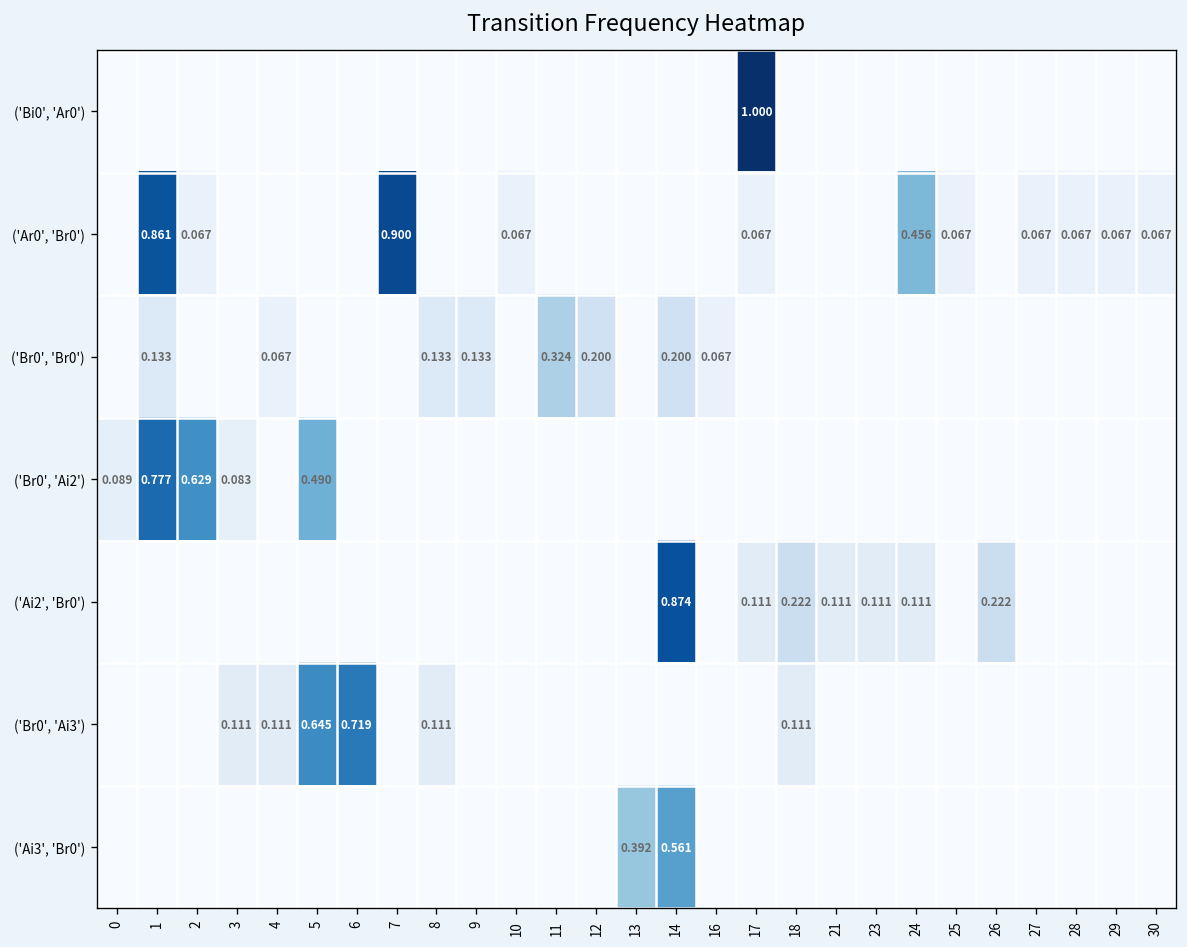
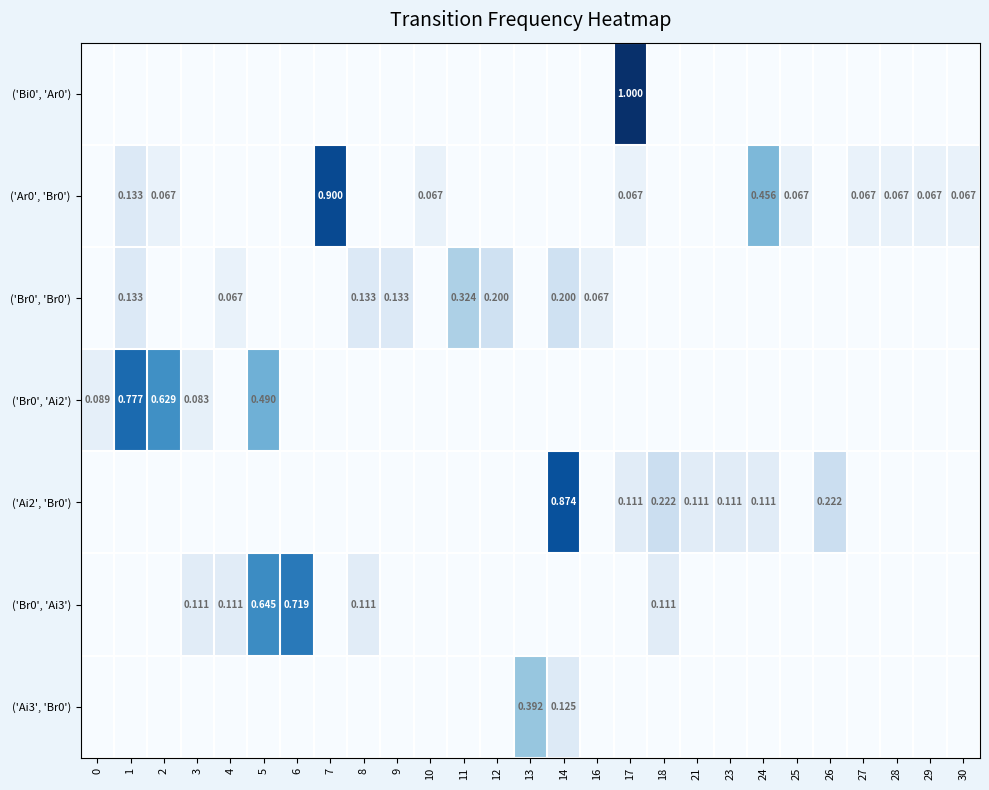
  {
    "('Bi0', 'Ar0')": {
      "17": 1.000
    },
    "('Ar0', 'Br0')": {
-     "1": 0.861,
+     "1": 0.133,
      "2": 0.067,
      "7": 0.900,
      "10": 0.067,
      "17": 0.067,
      "24": 0.456,
      "25": 0.067,
      "27": 0.067,
      "28": 0.067,
      "29": 0.067,
      "30": 0.067
    },
    "('Br0', 'Br0')": {
      "1": 0.133,
      "4": 0.067,
      "8": 0.133,
      "9": 0.133,
      "11": 0.324,
      "12": 0.200,
      "14": 0.200,
      "16": 0.067
    },
    "('Br0', 'Ai2')": {
      "0": 0.089,
      "1": 0.777,
      "2": 0.629,
      "3": 0.083,
      "5": 0.490
    },
    "('Ai2', 'Br0')": {
      "14": 0.874,
      "17": 0.111,
      "18": 0.222,
      "21": 0.111,
      "23": 0.111,
      "24": 0.111,
      "26": 0.222
    },
    "('Br0', 'Ai3')": {
      "3": 0.111,
      "4": 0.111,
      "5": 0.645,
      "6": 0.719,
      "8": 0.111,
      "18": 0.111
    },
    "('Ai3', 'Br0')": {
      "13": 0.392,
-     "14": 0.561
+     "14": 0.125
    }
  }
